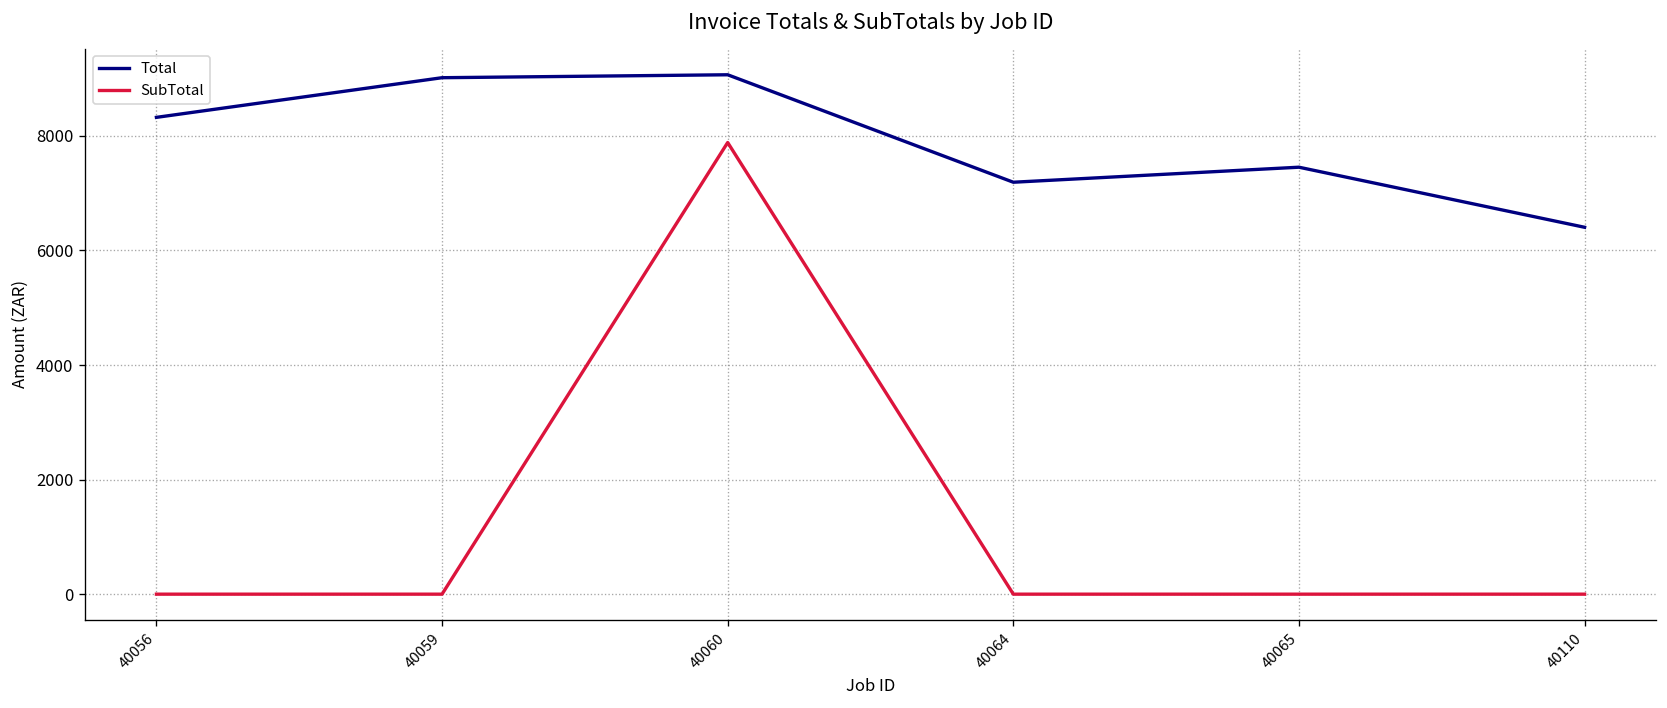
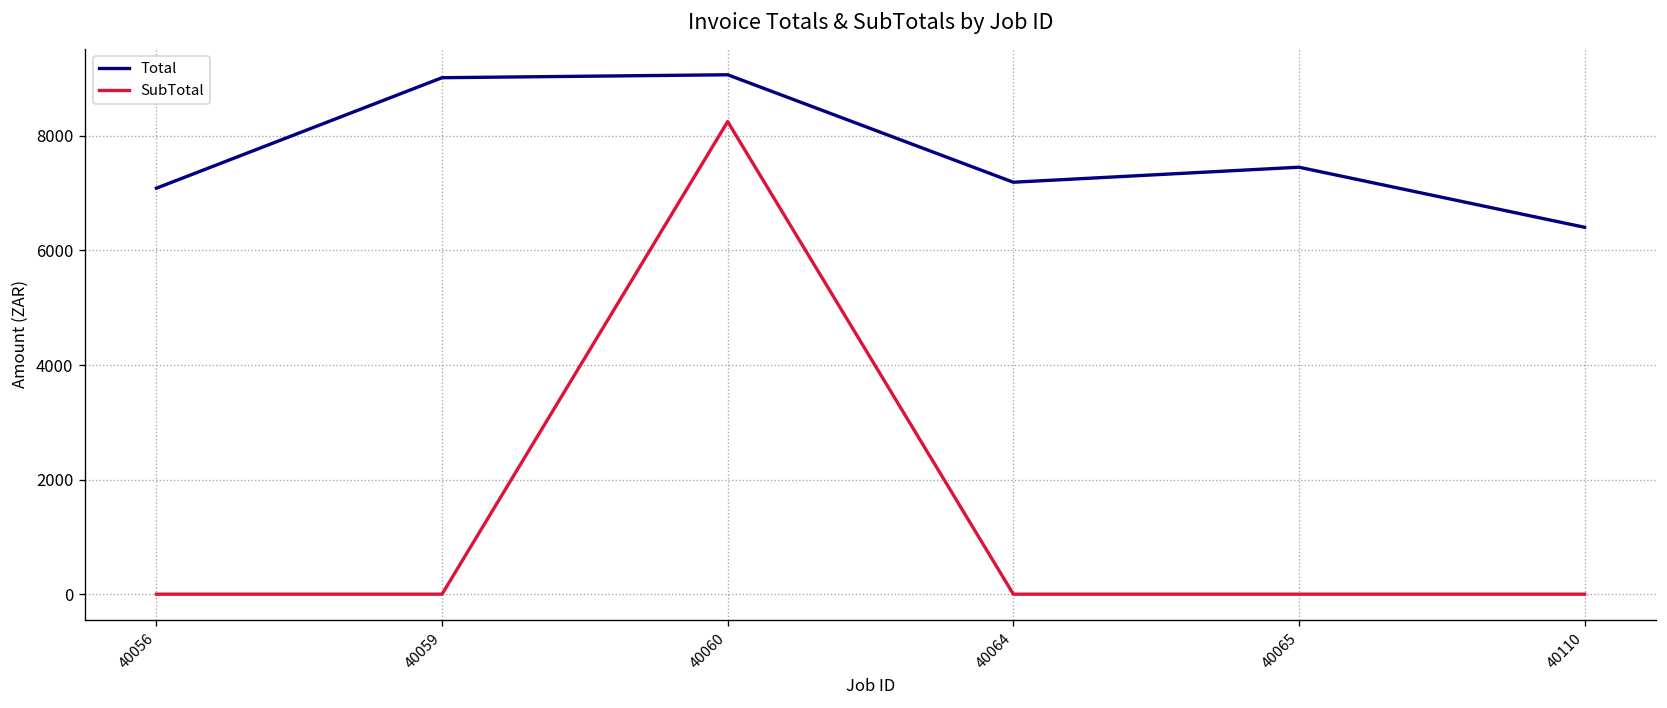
  {
    "Total": {
-     "40056": 8300,
+     "40056": 7100,
      "40059": 9000,
      "40060": 9100,
      "40064": 7200,
      "40065": 7500,
      "40110": 6400
    },
    "SubTotal": {
      "40056": 0,
      "40059": 0,
-     "40060": 7900,
+     "40060": 8300,
      "40064": 0,
      "40065": 0,
      "40110": 0
    }
  }
